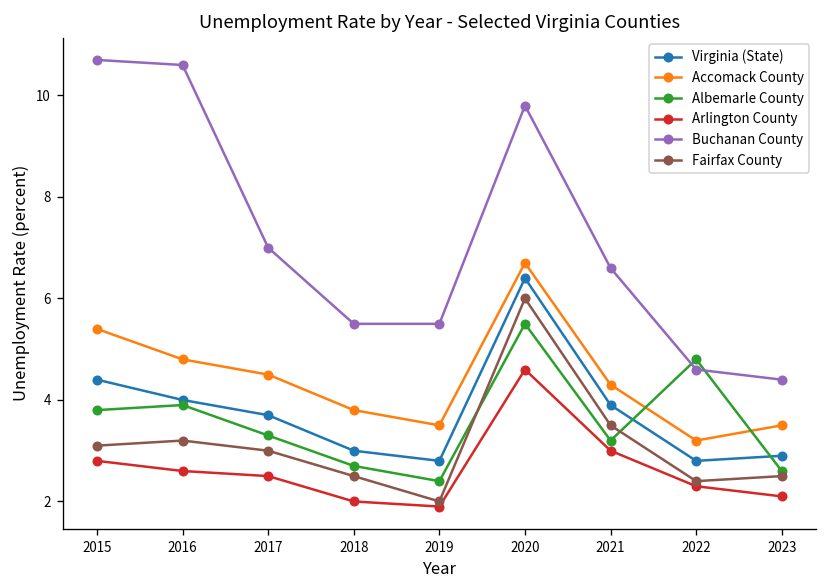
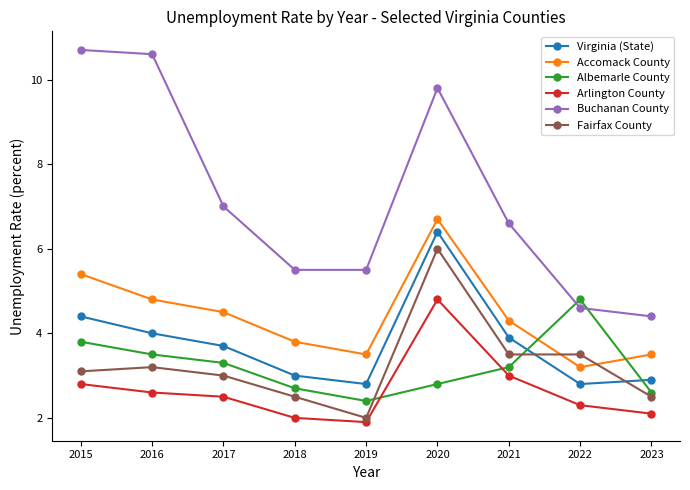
  {
    "Virginia (State)": {
      "2015": 4.4,
      "2016": 4.0,
      "2017": 3.7,
      "2018": 3.0,
      "2019": 2.8,
      "2020": 6.4,
      "2021": 3.9,
      "2022": 2.8,
      "2023": 2.9
    },
    "Accomack County": {
      "2015": 5.4,
      "2016": 4.8,
      "2017": 4.5,
      "2018": 3.8,
      "2019": 3.5,
      "2020": 6.7,
      "2021": 4.3,
      "2022": 3.2,
      "2023": 3.5
    },
    "Albemarle County": {
      "2015": 3.8,
-     "2016": 3.9,
+     "2016": 3.5,
      "2017": 3.3,
      "2018": 2.7,
      "2019": 2.4,
-     "2020": 5.5,
+     "2020": 2.8,
      "2021": 3.2,
      "2022": 4.8,
      "2023": 2.6
    },
    "Arlington County": {
      "2015": 2.8,
      "2016": 2.6,
      "2017": 2.5,
      "2018": 2.0,
      "2019": 1.9,
-     "2020": 4.6,
+     "2020": 4.8,
      "2021": 3.0,
      "2022": 2.3,
      "2023": 2.1
    },
    "Buchanan County": {
      "2015": 10.7,
      "2016": 10.6,
      "2017": 7.0,
      "2018": 5.5,
      "2019": 5.5,
      "2020": 9.8,
      "2021": 6.6,
      "2022": 4.6,
      "2023": 4.4
    },
    "Fairfax County": {
      "2015": 3.1,
      "2016": 3.2,
      "2017": 3.0,
      "2018": 2.5,
      "2019": 2.0,
      "2020": 6.0,
      "2021": 3.5,
-     "2022": 2.4,
+     "2022": 3.5,
      "2023": 2.5
    }
  }
